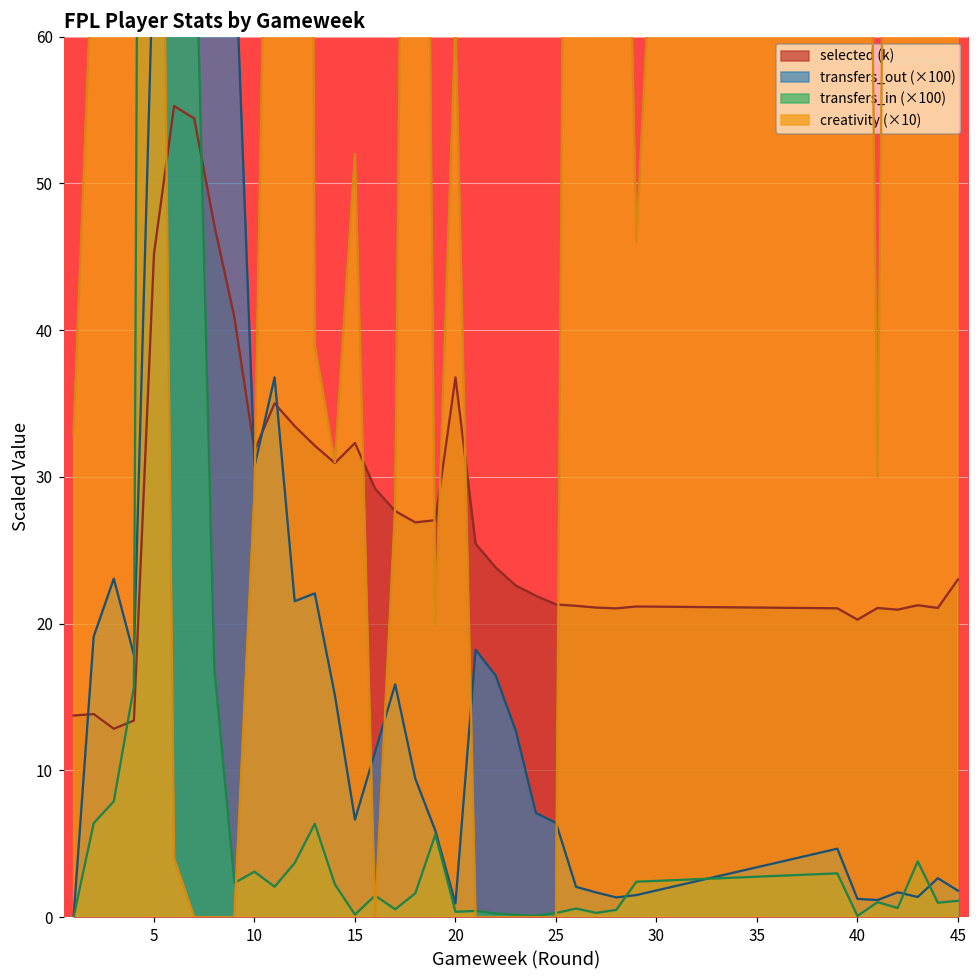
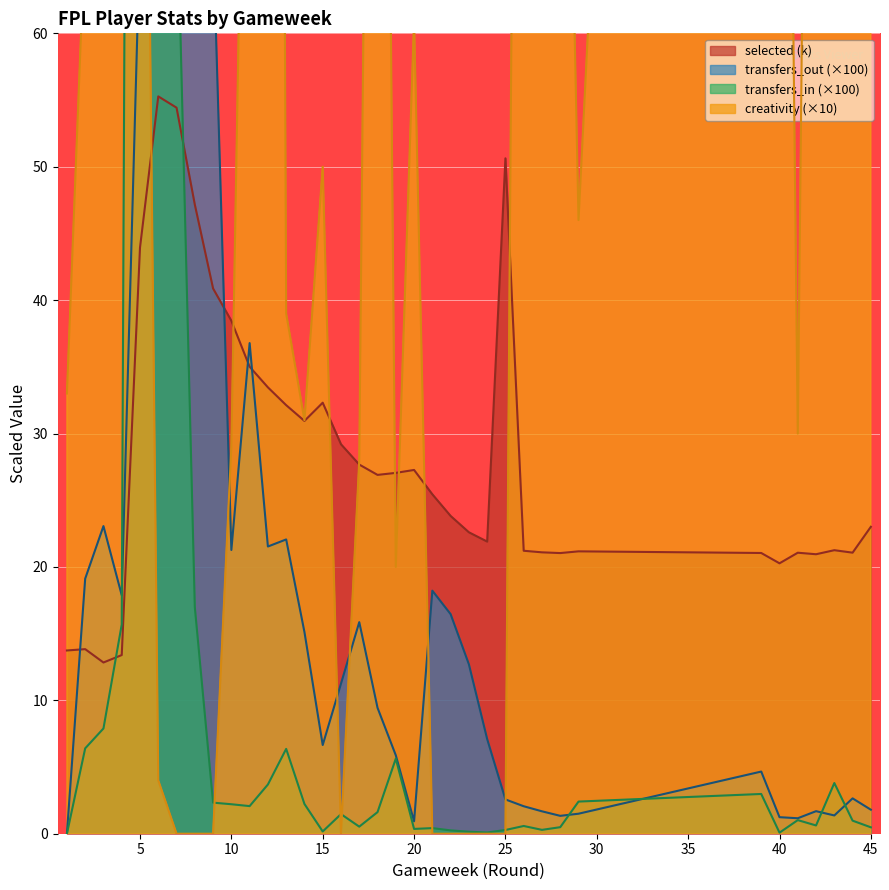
  {
    "selected (k)": {
-     "5": 45.2,
-     "10": 31.8,
+     "5": 43.9,
+     "10": 38.5,
      "15": 32.3,
-     "20": 36.8,
-     "25": 21.3,
+     "20": 27.3,
+     "25": 50.6,
      "40": 20.3,
      "45": 23.0
    },
    "transfers_out (×100)": {
-     "10": 30.7,
+     "10": 21.3,
      "15": 6.7,
      "20": 0.9,
-     "25": 6.4,
+     "25": 2.6,
      "40": 1.2,
      "45": 1.8
    },
    "transfers_in (×100)": {
-     "10": 3.1,
+     "10": 2.2,
      "15": 0.2,
      "20": 0.4,
      "25": 0.3,
      "40": 0.1,
-     "45": 1.1
+     "45": 0.5
    },
    "creativity (×10)": {
      "10": 29.0,
-     "15": 52.0,
+     "15": 50.0,
      "25": 0.0
    }
  }
